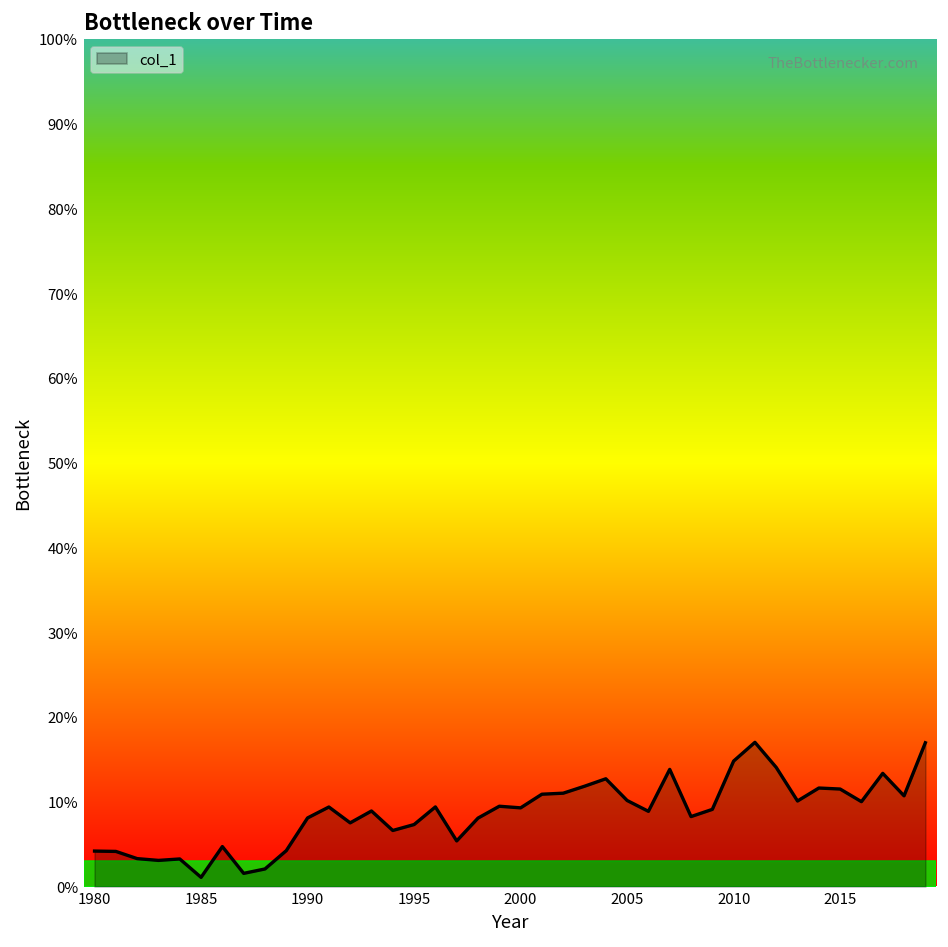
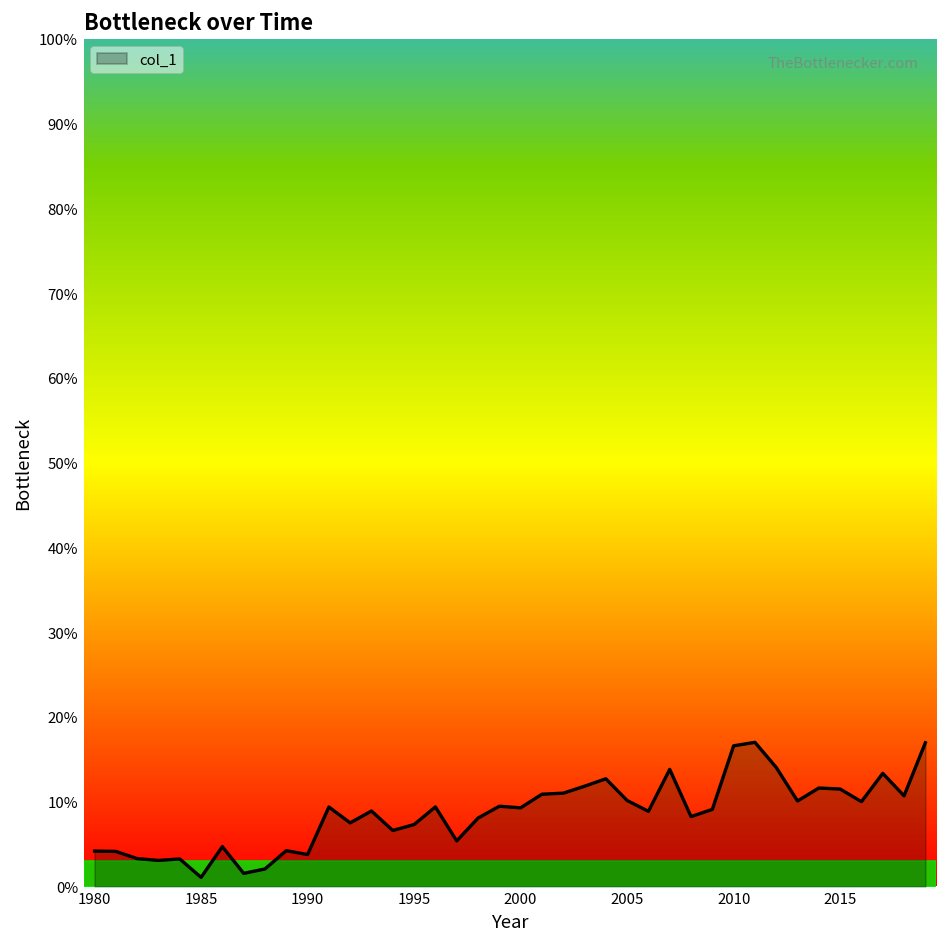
  {
    "1980": "4%",
-   "1990": "8%",
+   "1990": "4%",
    "1995": "7%",
    "2000": "9%",
    "2005": "10%",
-   "2010": "15%",
+   "2010": "17%",
    "2015": "12%"
  }
